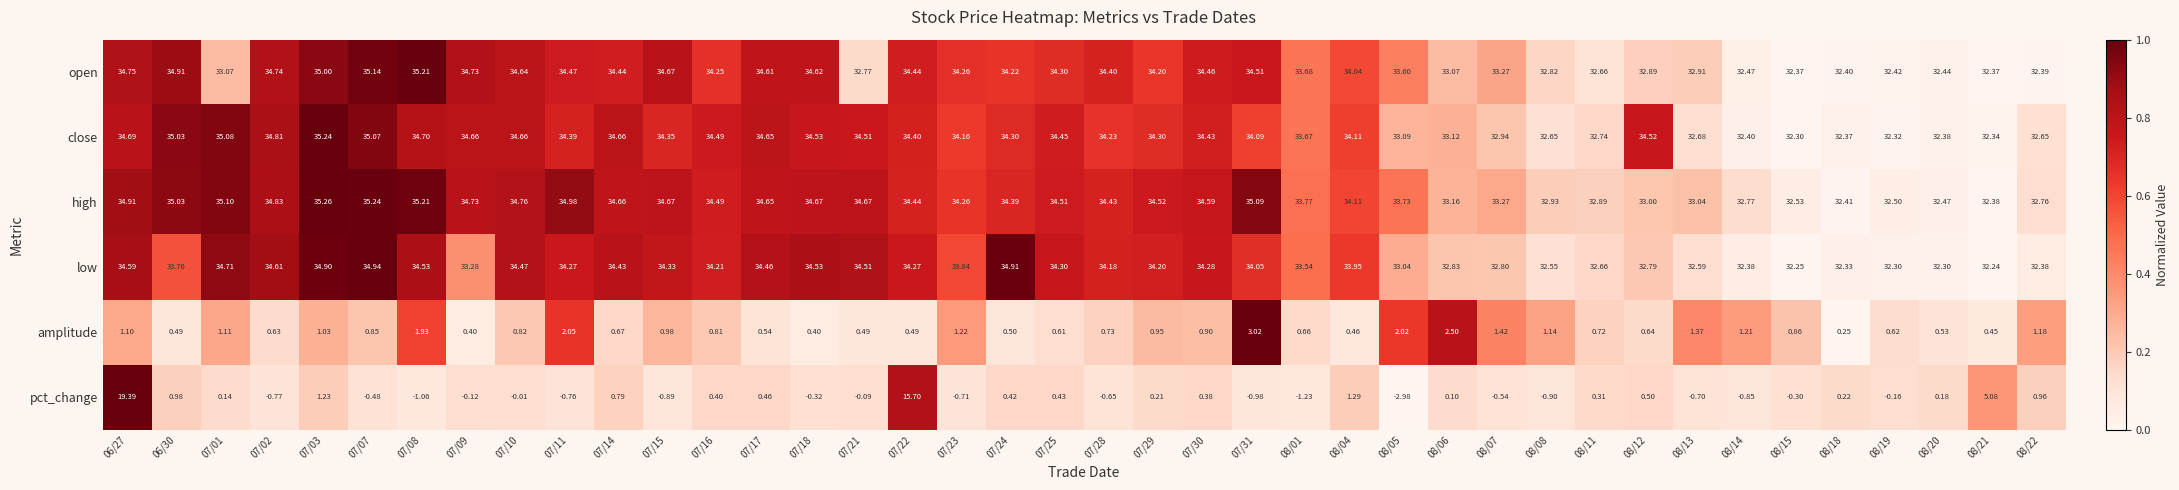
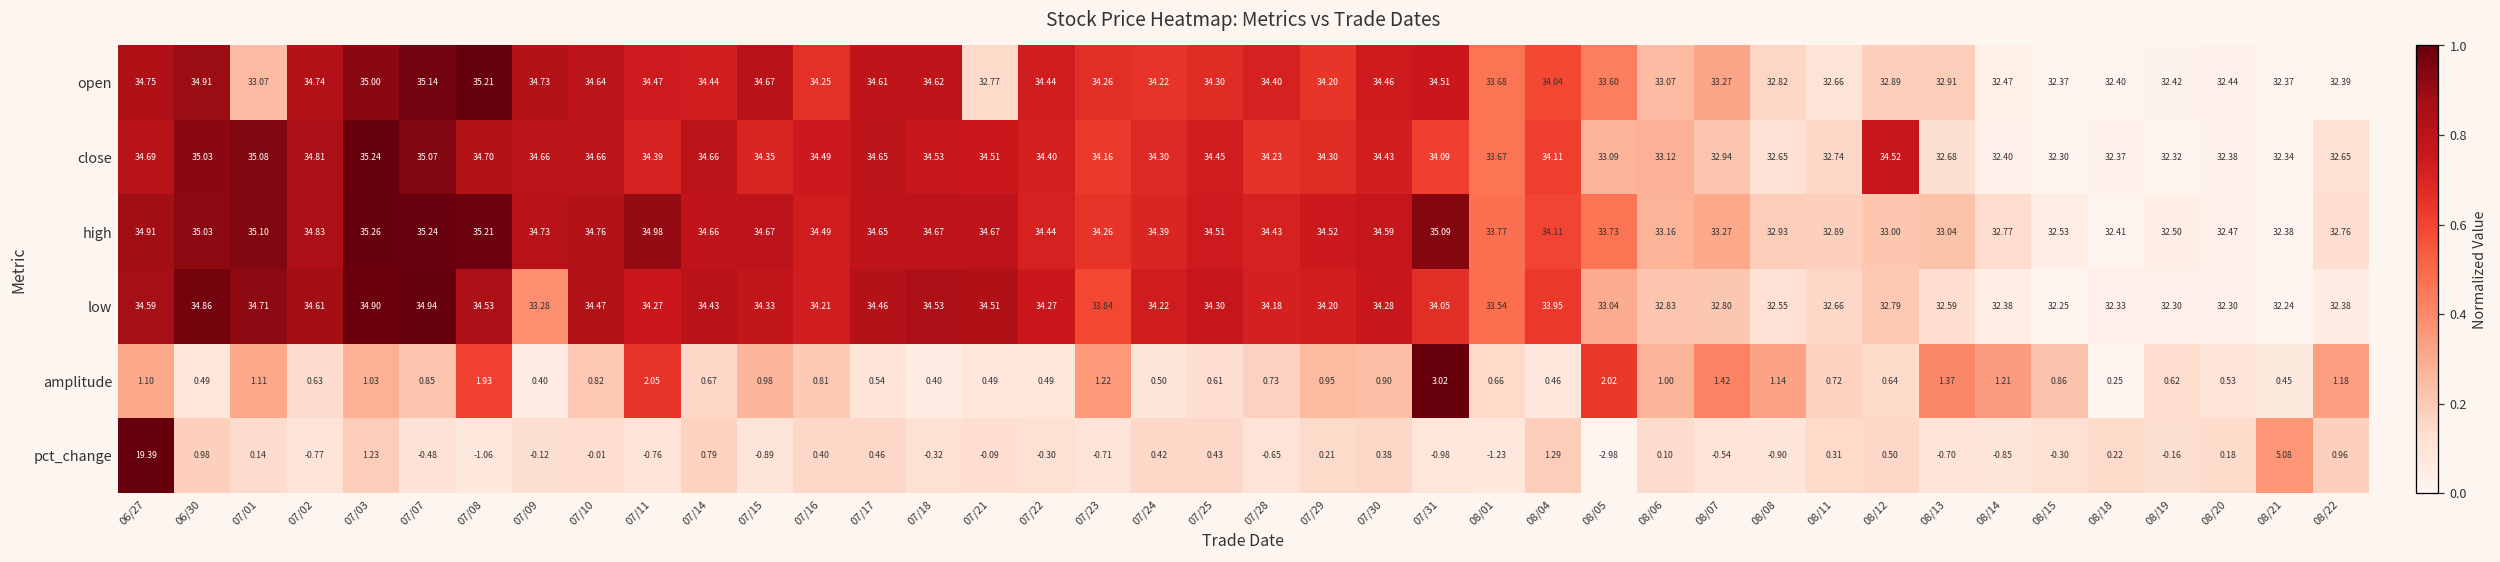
  {
    "low": {
      "06/27": 34.59,
-     "06/30": 33.76,
+     "06/30": 34.86,
      "07/01": 34.71,
      "07/02": 34.61,
      "07/03": 34.90,
      "07/07": 34.94,
      "07/08": 34.53,
      "07/09": 33.28,
      "07/10": 34.47,
      "07/11": 34.27,
      "07/14": 34.43,
      "07/15": 34.33,
      "07/16": 34.21,
      "07/17": 34.46,
      "07/18": 34.53,
      "07/21": 34.51,
      "07/22": 34.27,
      "07/23": 33.84,
-     "07/24": 34.91,
+     "07/24": 34.22,
      "07/25": 34.30,
      "07/28": 34.18,
      "07/29": 34.20,
      "07/30": 34.28,
      "07/31": 34.05,
      "08/01": 33.54,
      "08/04": 33.95,
      "08/05": 33.04,
      "08/06": 32.83,
      "08/07": 32.80,
      "08/08": 32.55,
      "08/11": 32.66,
      "08/12": 32.79,
      "08/13": 32.59,
      "08/14": 32.38,
      "08/15": 32.25,
      "08/18": 32.33,
      "08/19": 32.30,
      "08/20": 32.30,
      "08/21": 32.24,
      "08/22": 32.38
    },
    "amplitude": {
      "06/27": 1.10,
      "06/30": 0.49,
      "07/01": 1.11,
      "07/02": 0.63,
      "07/03": 1.03,
      "07/07": 0.85,
      "07/08": 1.93,
      "07/09": 0.40,
      "07/10": 0.82,
      "07/11": 2.05,
      "07/14": 0.67,
      "07/15": 0.98,
      "07/16": 0.81,
      "07/17": 0.54,
      "07/18": 0.40,
      "07/21": 0.49,
      "07/22": 0.49,
      "07/23": 1.22,
      "07/24": 0.50,
      "07/25": 0.61,
      "07/28": 0.73,
      "07/29": 0.95,
      "07/30": 0.90,
      "07/31": 3.02,
      "08/01": 0.66,
      "08/04": 0.46,
      "08/05": 2.02,
-     "08/06": 2.50,
+     "08/06": 1.00,
      "08/07": 1.42,
      "08/08": 1.14,
      "08/11": 0.72,
      "08/12": 0.64,
      "08/13": 1.37,
      "08/14": 1.21,
      "08/15": 0.86,
      "08/18": 0.25,
      "08/19": 0.62,
      "08/20": 0.53,
      "08/21": 0.45,
      "08/22": 1.18
    },
    "pct_change": {
      "06/27": 19.39,
      "06/30": 0.98,
      "07/01": 0.14,
      "07/02": -0.77,
      "07/03": 1.23,
      "07/07": -0.48,
      "07/08": -1.06,
      "07/09": -0.12,
      "07/10": -0.01,
      "07/11": -0.76,
      "07/14": 0.79,
      "07/15": -0.89,
      "07/16": 0.40,
      "07/17": 0.46,
      "07/18": -0.32,
      "07/21": -0.09,
-     "07/22": 15.70,
+     "07/22": -0.30,
      "07/23": -0.71,
      "07/24": 0.42,
      "07/25": 0.43,
      "07/28": -0.65,
      "07/29": 0.21,
      "07/30": 0.38,
      "07/31": -0.98,
      "08/01": -1.23,
      "08/04": 1.29,
      "08/05": -2.98,
      "08/06": 0.10,
      "08/07": -0.54,
      "08/08": -0.90,
      "08/11": 0.31,
      "08/12": 0.50,
      "08/13": -0.70,
      "08/14": -0.85,
      "08/15": -0.30,
      "08/18": 0.22,
      "08/19": -0.16,
      "08/20": 0.18,
      "08/21": 5.08,
      "08/22": 0.96
    }
  }
